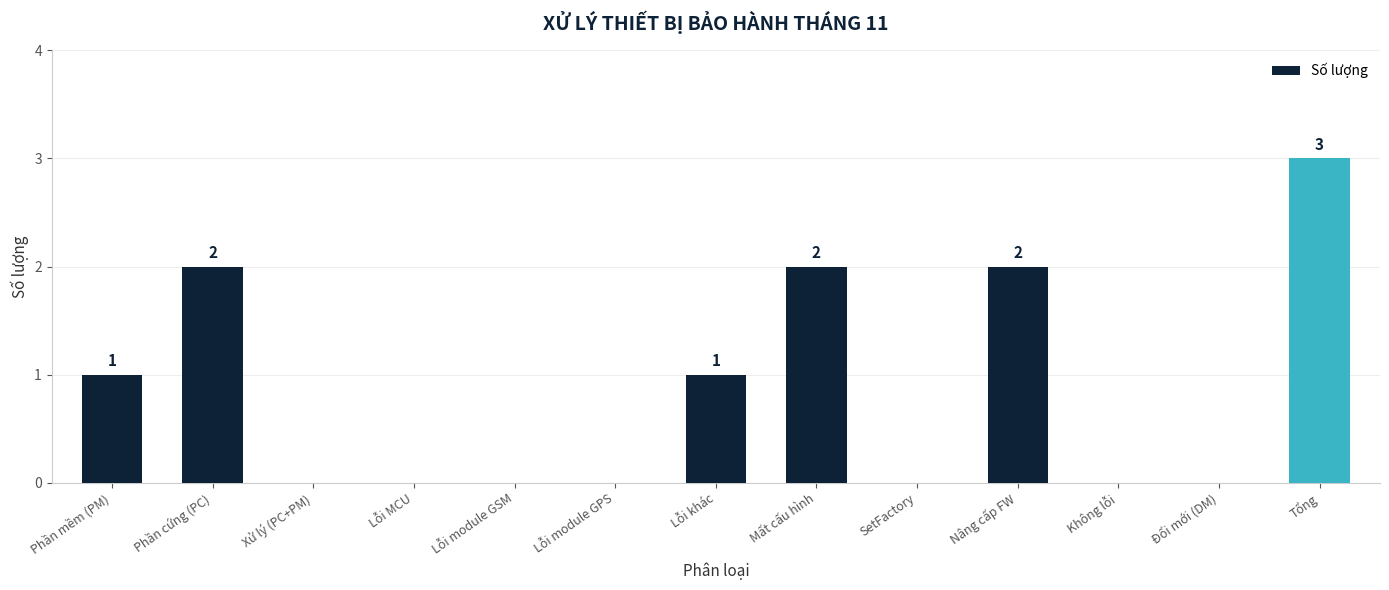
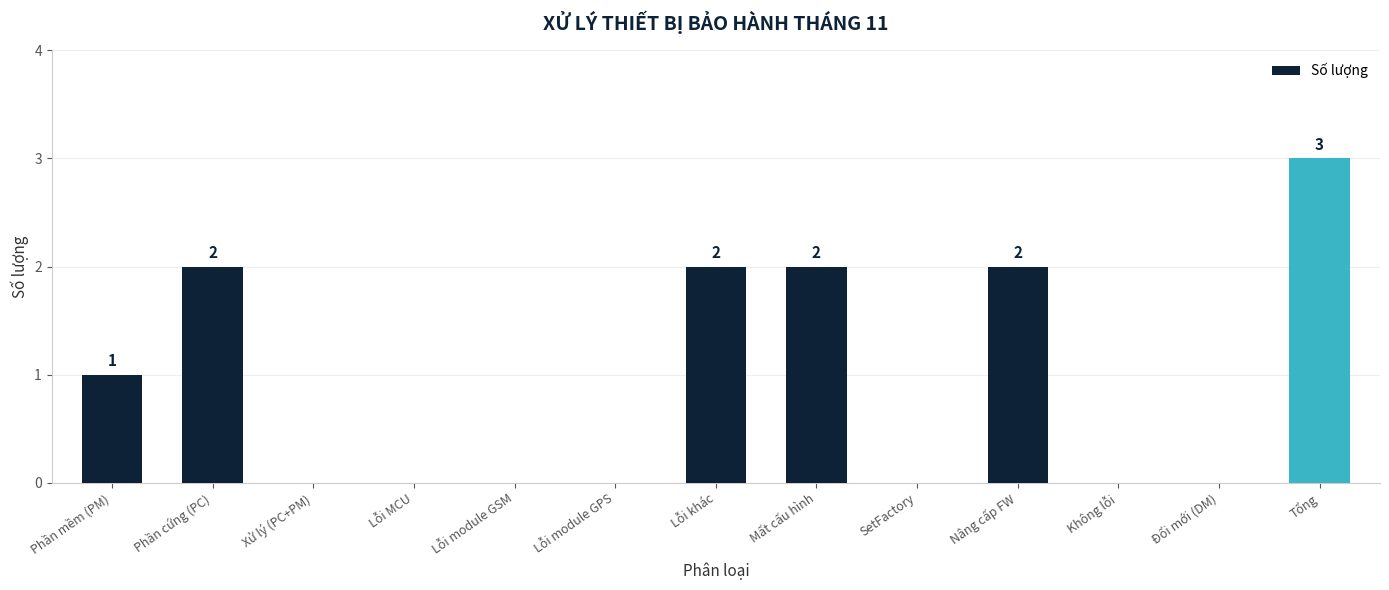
  {
    "Phần mềm (PM)": 1,
    "Phần cứng (PC)": 2,
-   "Lỗi khác": 1,
+   "Lỗi khác": 2,
    "Mất cấu hình": 2,
    "Nâng cấp FW": 2,
    "Tổng": 3
  }
